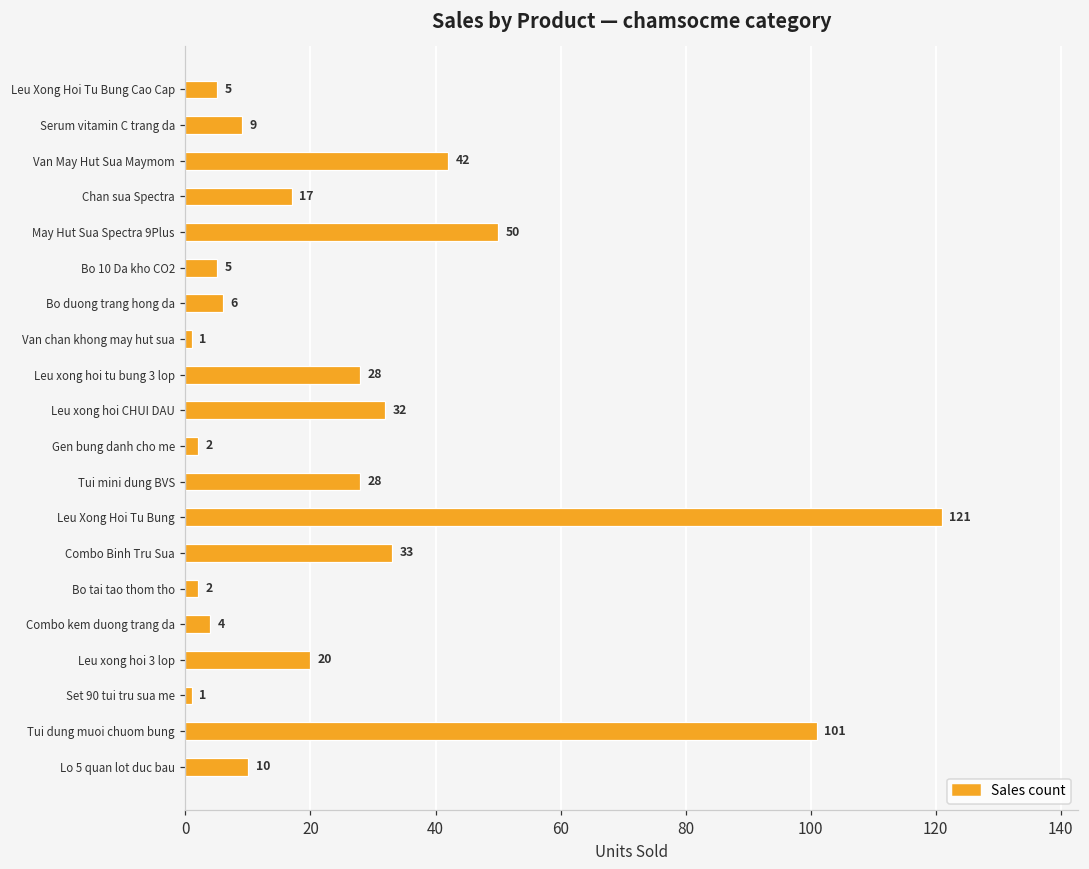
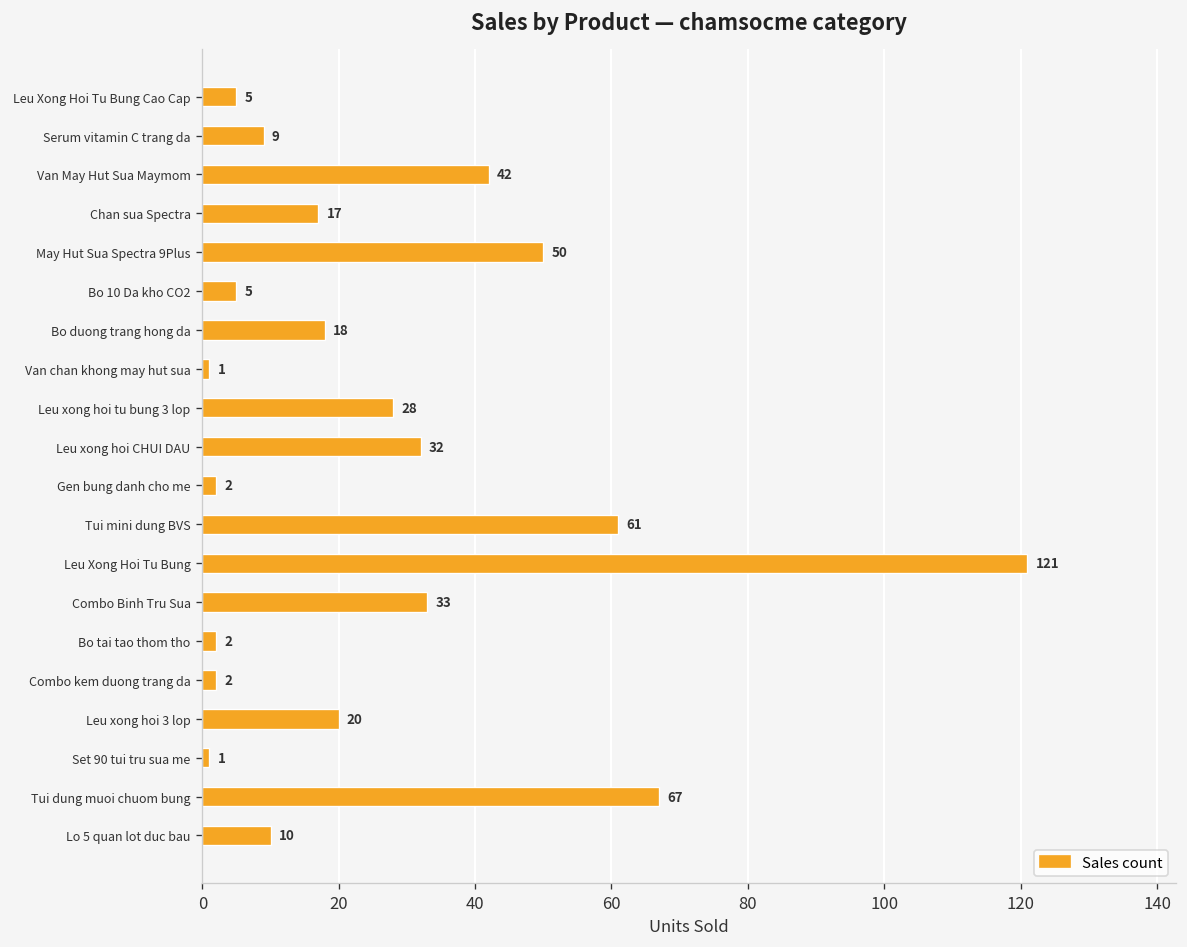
  {
    "Leu Xong Hoi Tu Bung Cao Cap": 5,
    "Serum vitamin C trang da": 9,
    "Van May Hut Sua Maymom": 42,
    "Chan sua Spectra": 17,
    "May Hut Sua Spectra 9Plus": 50,
    "Bo 10 Da kho CO2": 5,
-   "Bo duong trang hong da": 6,
+   "Bo duong trang hong da": 18,
    "Van chan khong may hut sua": 1,
    "Leu xong hoi tu bung 3 lop": 28,
    "Leu xong hoi CHUI DAU": 32,
    "Gen bung danh cho me": 2,
-   "Tui mini dung BVS": 28,
+   "Tui mini dung BVS": 61,
    "Leu Xong Hoi Tu Bung": 121,
    "Combo Binh Tru Sua": 33,
    "Bo tai tao thom tho": 2,
-   "Combo kem duong trang da": 4,
+   "Combo kem duong trang da": 2,
    "Leu xong hoi 3 lop": 20,
    "Set 90 tui tru sua me": 1,
-   "Tui dung muoi chuom bung": 101,
+   "Tui dung muoi chuom bung": 67,
    "Lo 5 quan lot duc bau": 10
  }
